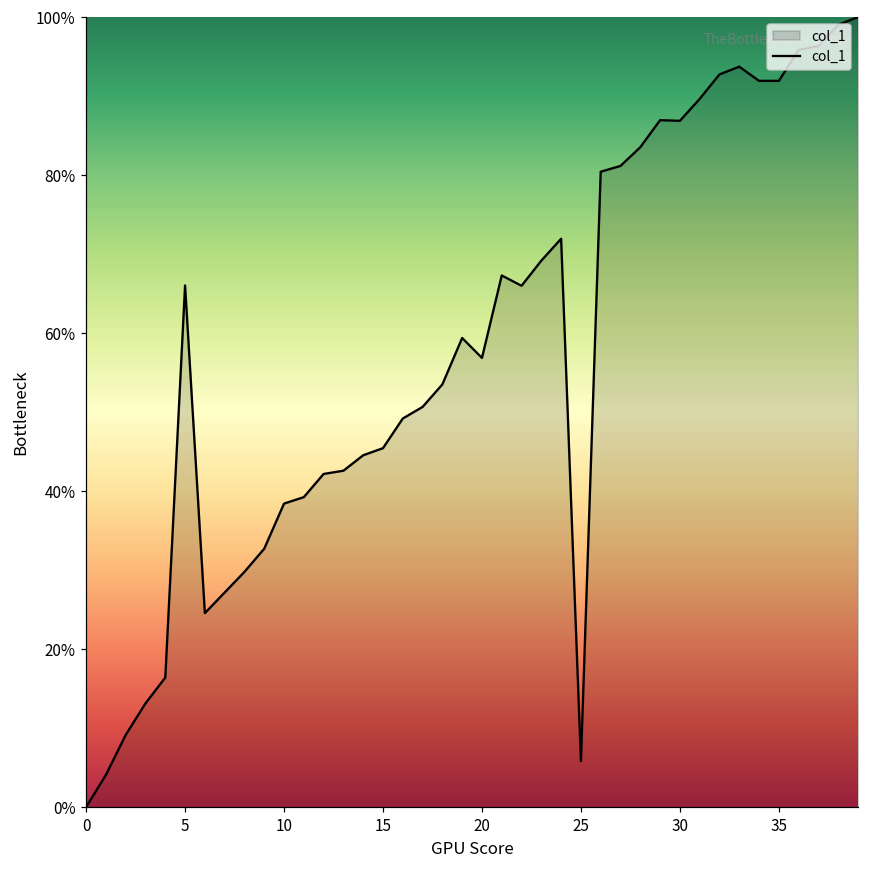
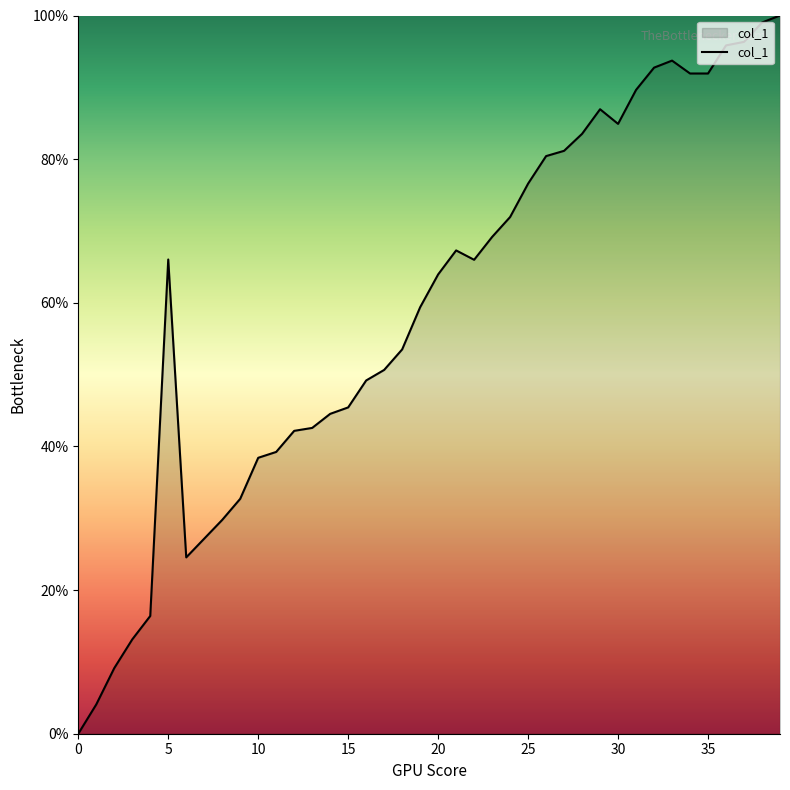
  {
    "0": "0%",
    "5": "66%",
    "10": "38%",
    "15": "45%",
-   "20": "57%",
-   "25": "6%",
-   "30": "87%",
+   "20": "64%",
+   "25": "77%",
+   "30": "85%",
    "35": "92%"
  }
